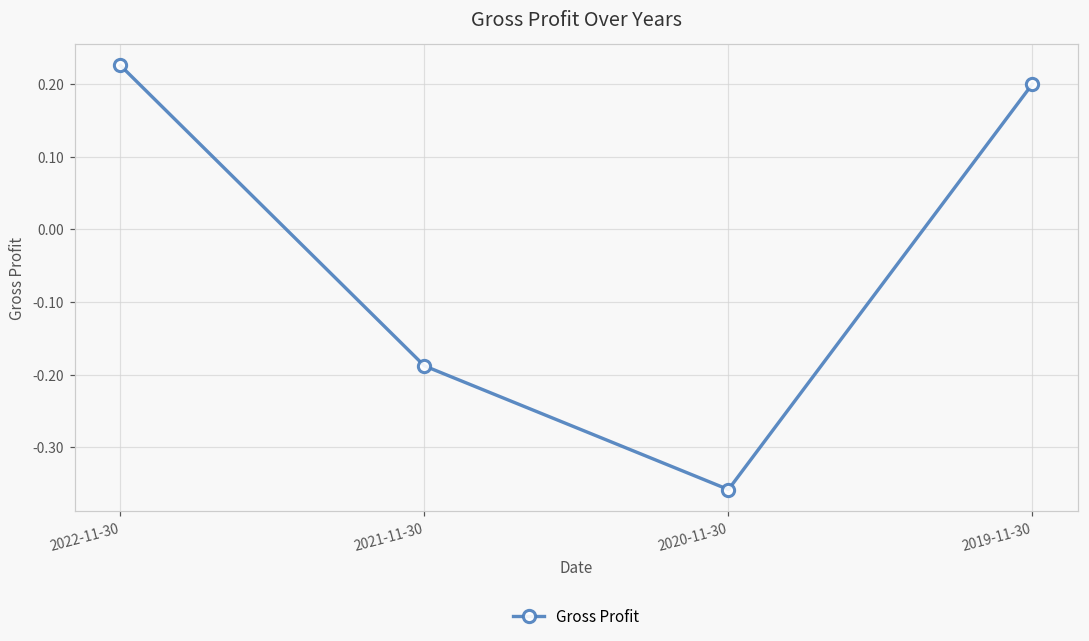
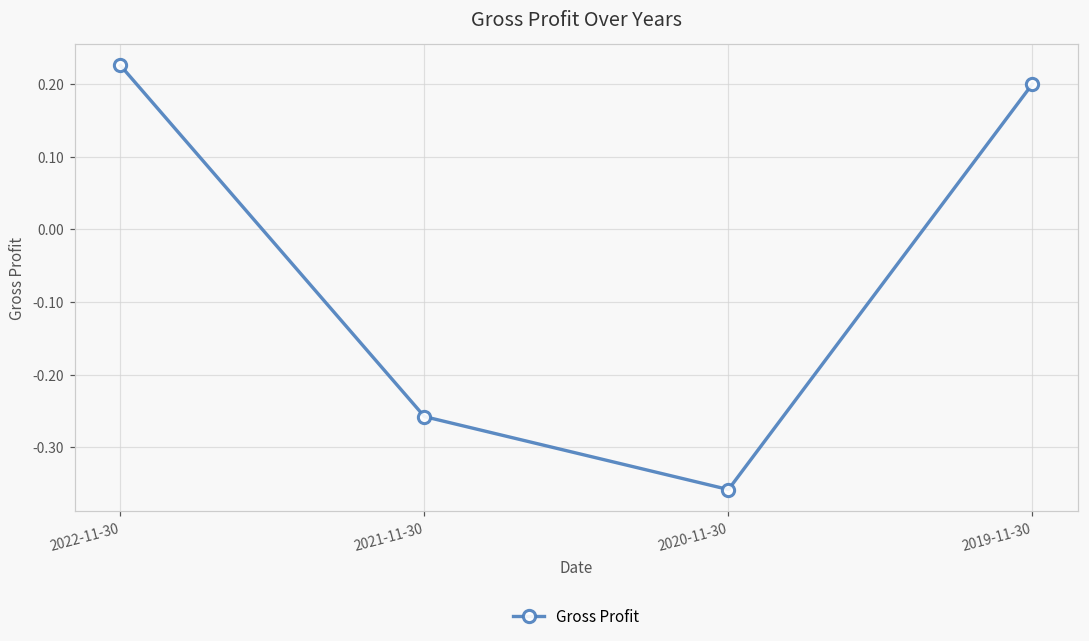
  {
    "2022-11-30": 0.23,
-   "2021-11-30": -0.19,
+   "2021-11-30": -0.26,
    "2020-11-30": -0.36,
    "2019-11-30": 0.20
  }
